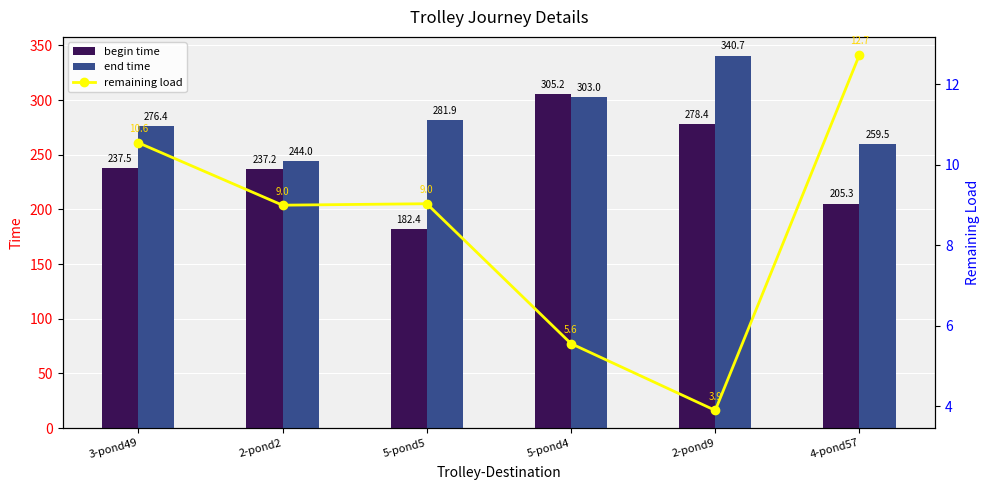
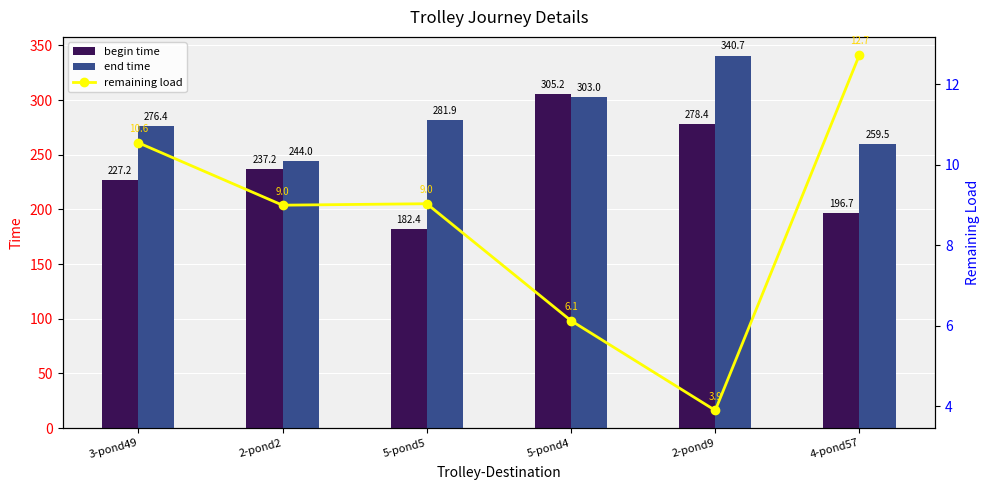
  {
    "begin time": {
-     "3-pond49": 237.5,
+     "3-pond49": 227.2,
      "2-pond2": 237.2,
      "5-pond5": 182.4,
      "5-pond4": 305.2,
      "2-pond9": 278.4,
-     "4-pond57": 205.3
+     "4-pond57": 196.7
    },
    "end time": {
      "3-pond49": 276.4,
      "2-pond2": 244.0,
      "5-pond5": 281.9,
      "5-pond4": 303.0,
      "2-pond9": 340.7,
      "4-pond57": 259.5
    },
    "remaining load": {
      "3-pond49": 10.6,
      "2-pond2": 9.0,
      "5-pond5": 9.0,
-     "5-pond4": 5.6,
+     "5-pond4": 6.1,
      "2-pond9": 3.9,
      "4-pond57": 12.7
    }
  }
